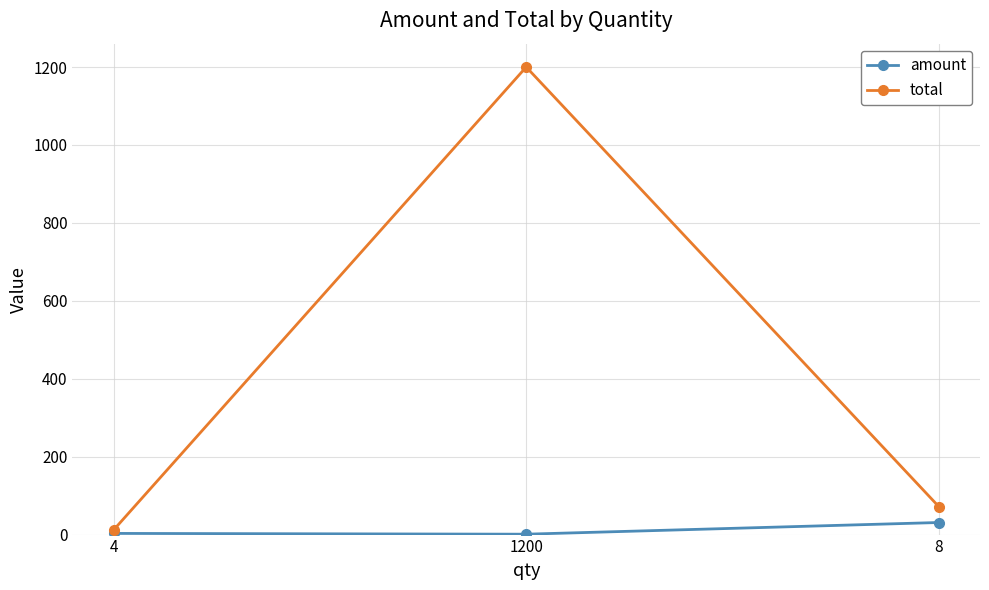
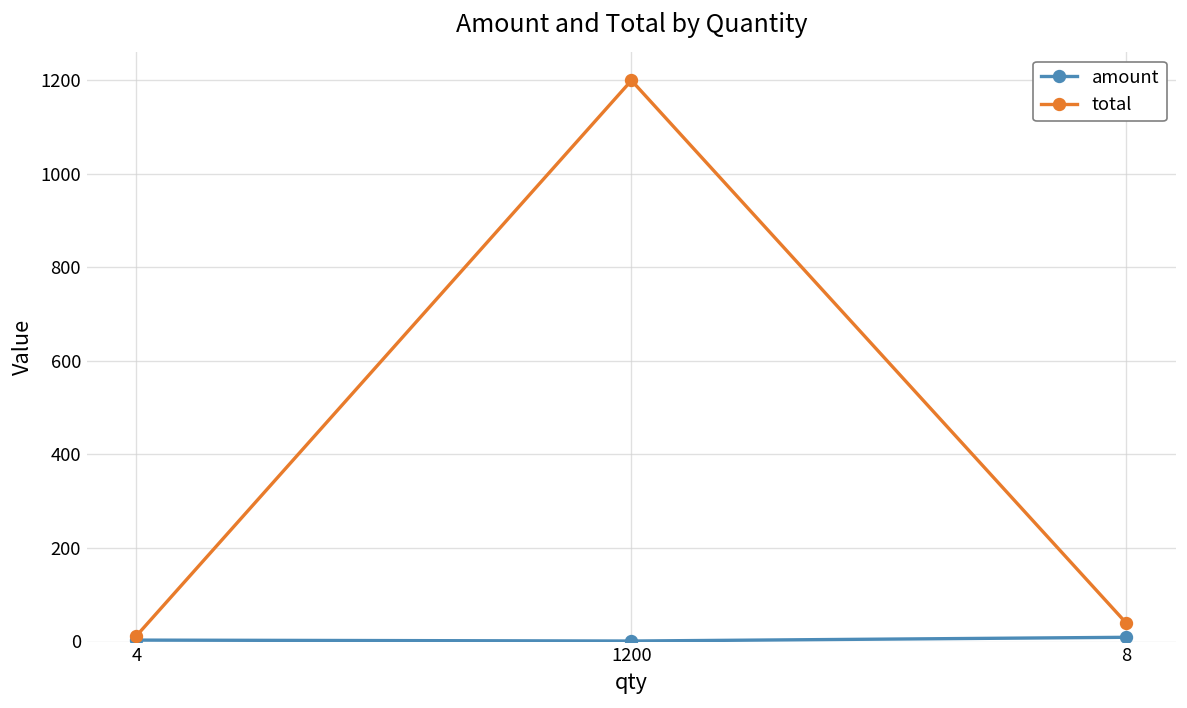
  {
    "amount": {
      "4": 0,
      "1200": 0,
-     "8": 30
+     "8": 10
    },
    "total": {
      "4": 10,
      "1200": 1200,
-     "8": 70
+     "8": 40
    }
  }
